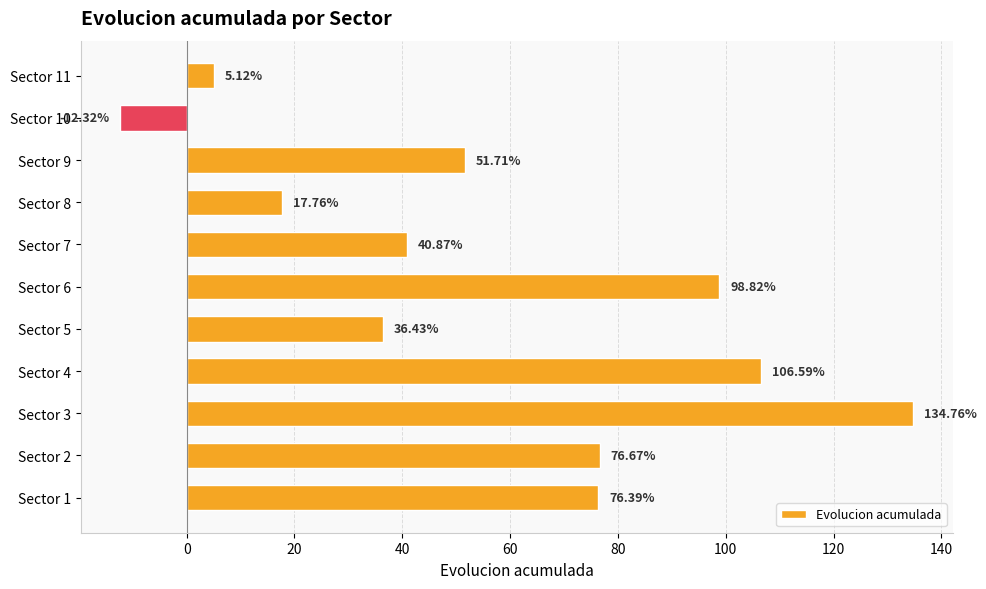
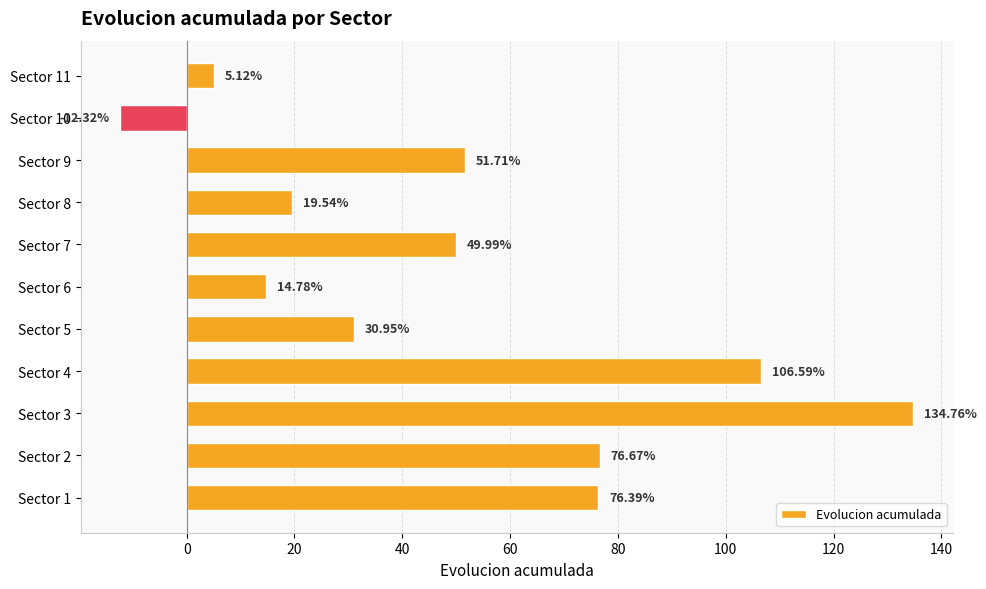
  {
    "Sector 11": "5.12%",
    "Sector 10": "-12.32%",
    "Sector 9": "51.71%",
-   "Sector 8": "17.76%",
-   "Sector 7": "40.87%",
-   "Sector 6": "98.82%",
-   "Sector 5": "36.43%",
+   "Sector 8": "19.54%",
+   "Sector 7": "49.99%",
+   "Sector 6": "14.78%",
+   "Sector 5": "30.95%",
    "Sector 4": "106.59%",
    "Sector 3": "134.76%",
    "Sector 2": "76.67%",
    "Sector 1": "76.39%"
  }
